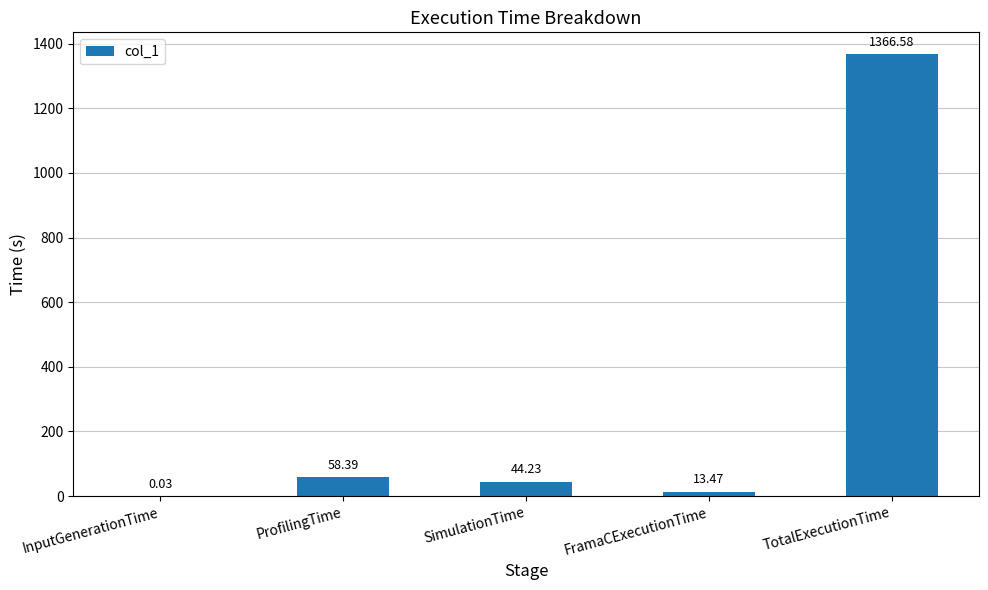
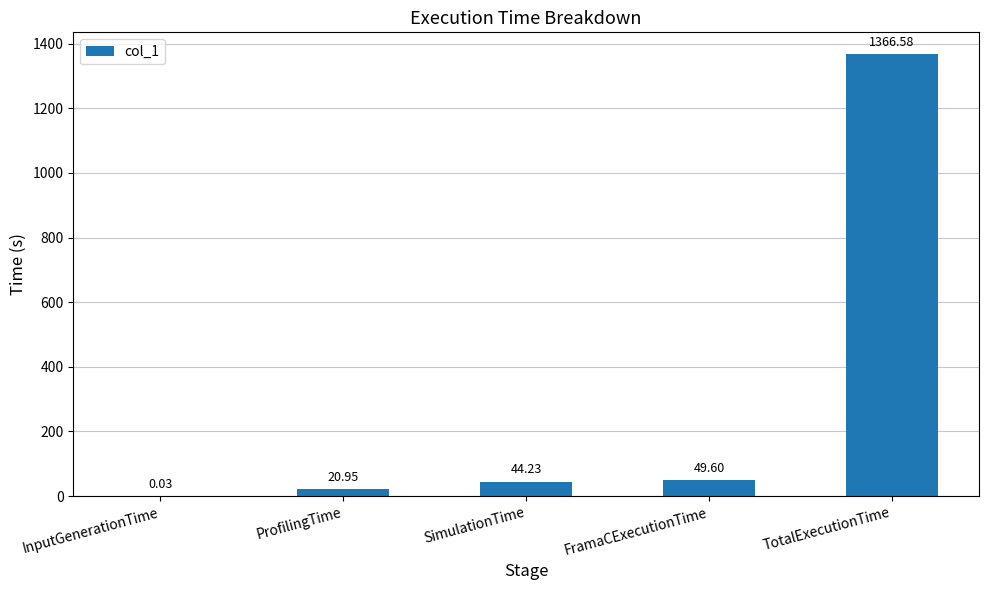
  {
    "InputGenerationTime": 0.03,
-   "ProfilingTime": 58.39,
+   "ProfilingTime": 20.95,
    "SimulationTime": 44.23,
-   "FramaCExecutionTime": 13.47,
+   "FramaCExecutionTime": 49.60,
    "TotalExecutionTime": 1366.58
  }
